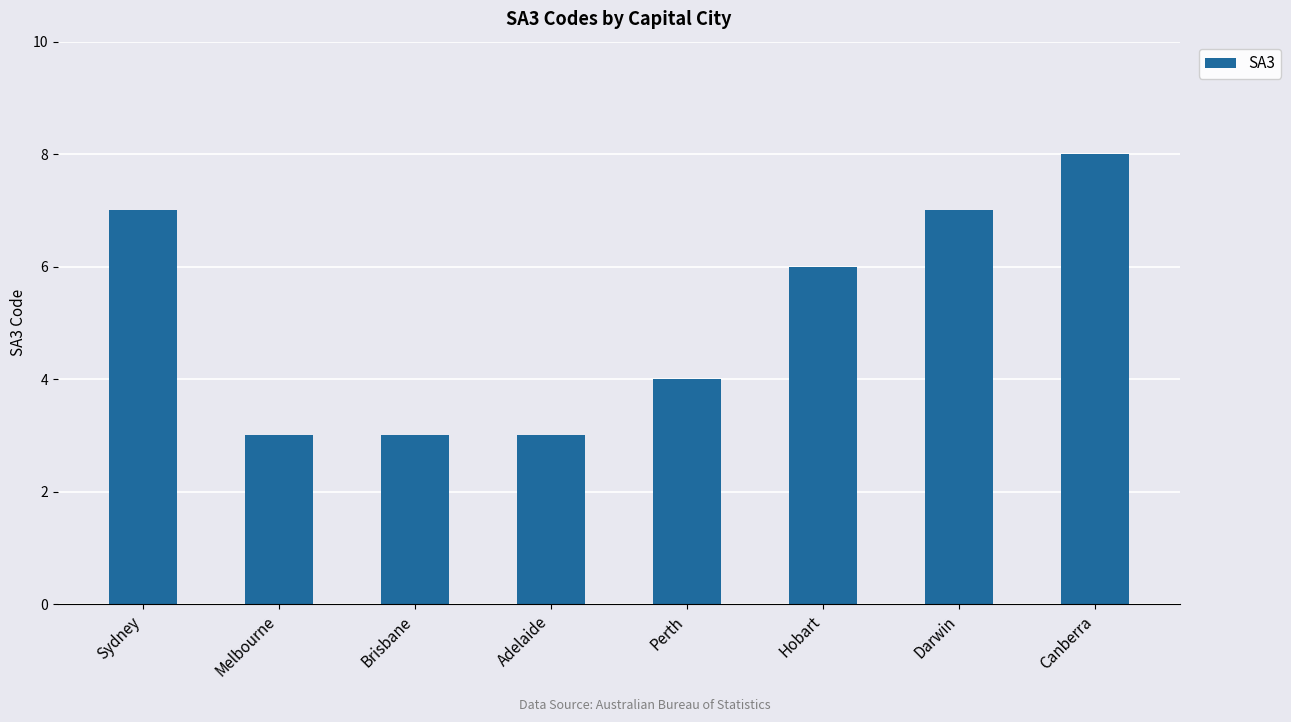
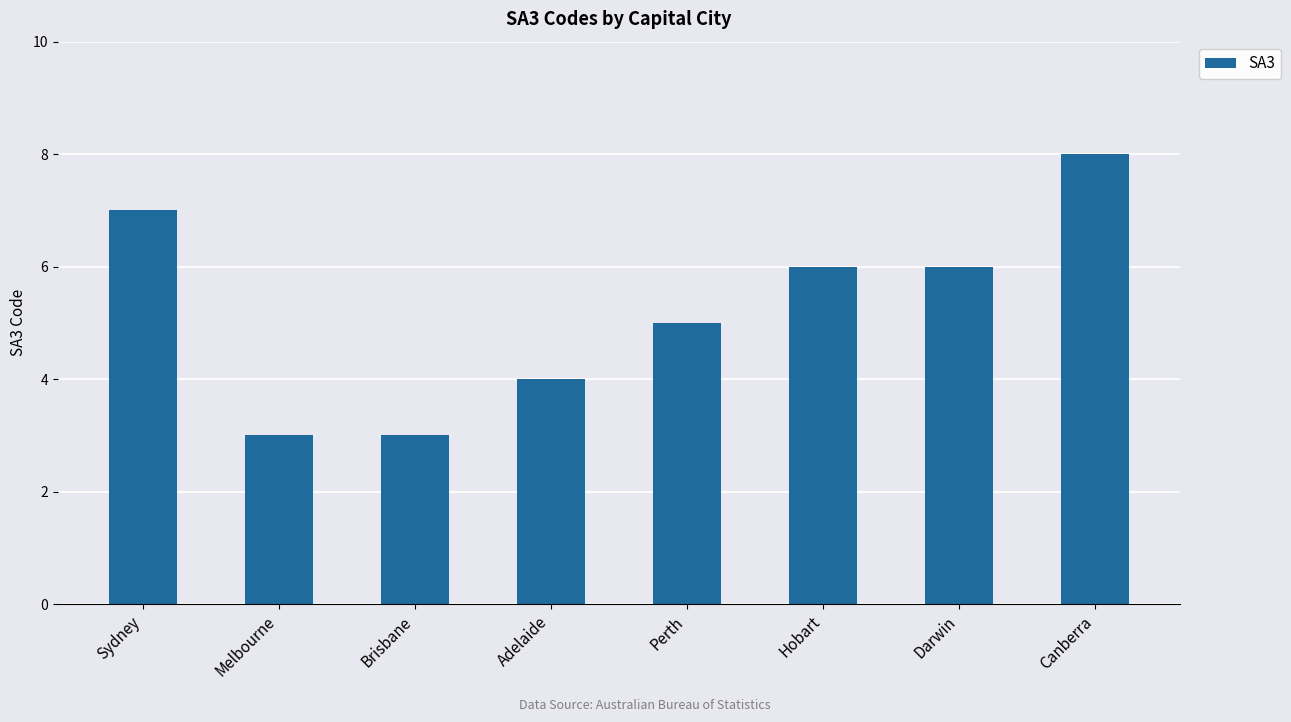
  {
    "Sydney": 7,
    "Melbourne": 3,
    "Brisbane": 3,
-   "Adelaide": 3,
-   "Perth": 4,
+   "Adelaide": 4,
+   "Perth": 5,
    "Hobart": 6,
-   "Darwin": 7,
+   "Darwin": 6,
    "Canberra": 8
  }
